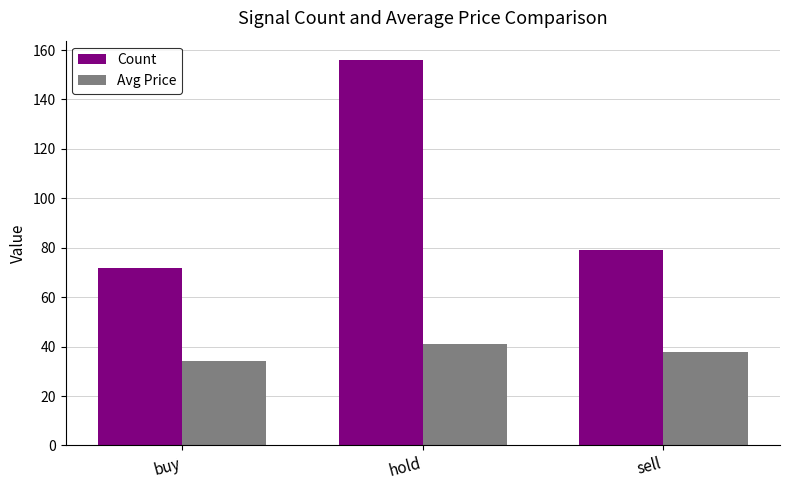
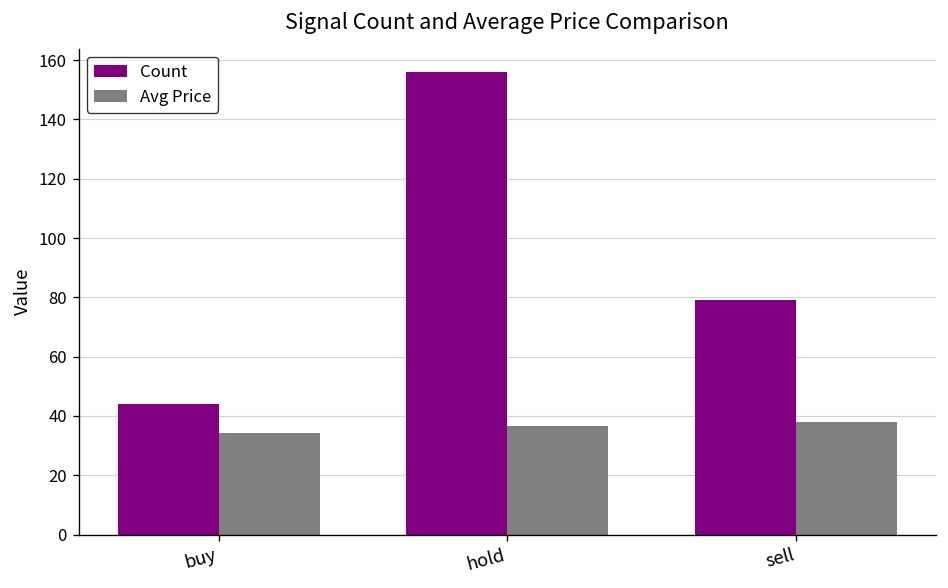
  {
    "Count": {
-     "buy": 72,
+     "buy": 44,
      "hold": 156,
      "sell": 79
    },
    "Avg Price": {
      "buy": 34,
-     "hold": 41,
+     "hold": 37,
      "sell": 38
    }
  }
